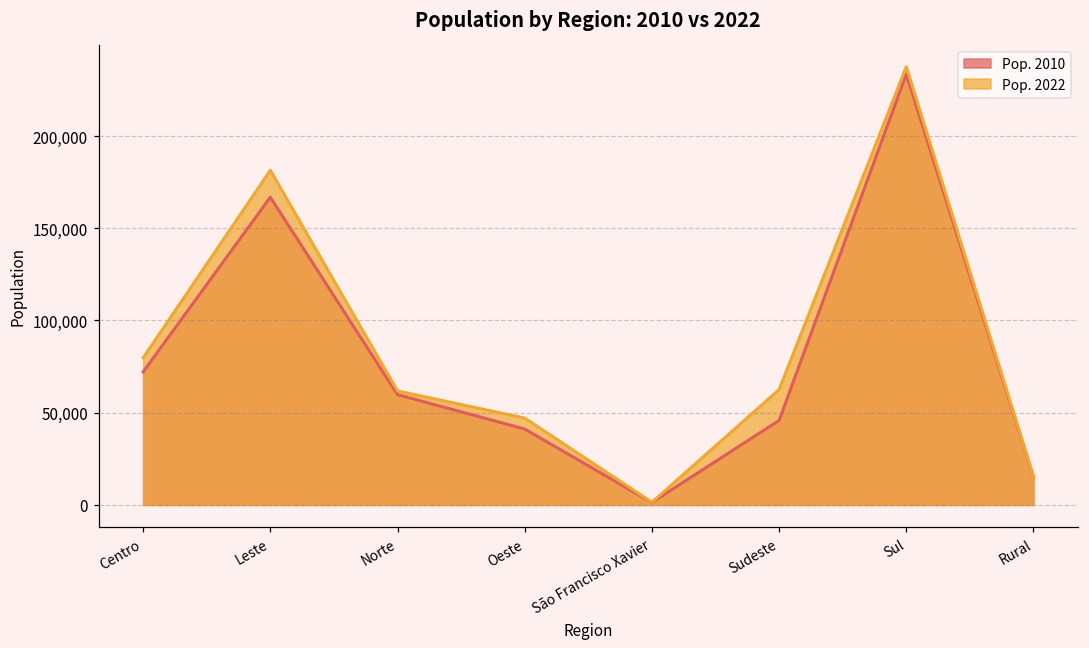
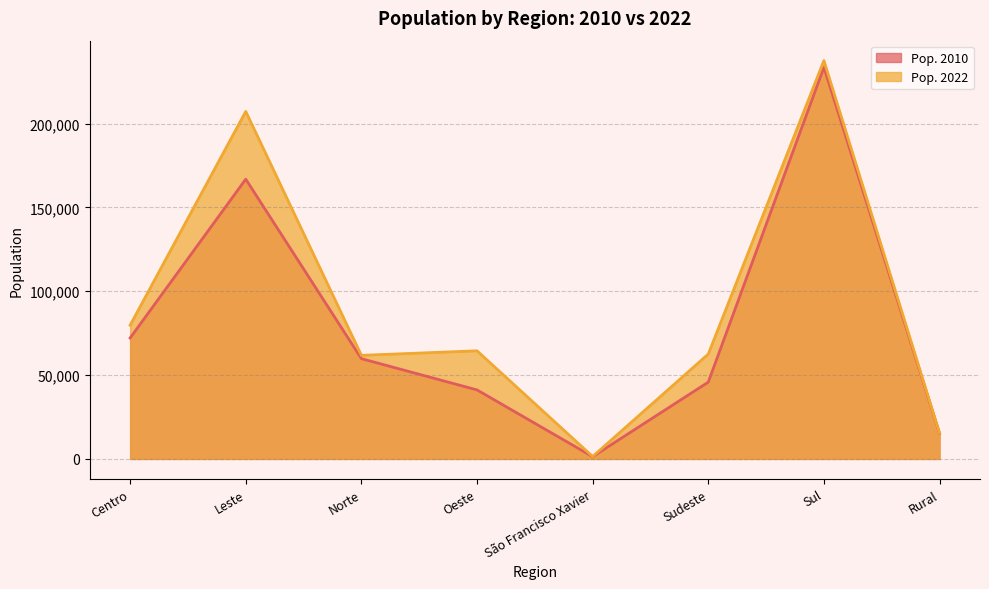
  {
    "Pop. 2010": {
      "Centro": "72,000",
      "Leste": "167,000",
      "Norte": "60,000",
      "Oeste": "41,000",
      "Sudeste": "46,000",
      "Sul": "234,000"
    },
    "Pop. 2022": {
      "Centro": "80,000",
-     "Leste": "181,000",
+     "Leste": "207,000",
      "Norte": "62,000",
-     "Oeste": "47,000",
+     "Oeste": "64,000",
      "Sudeste": "63,000",
      "Sul": "238,000"
    }
  }
